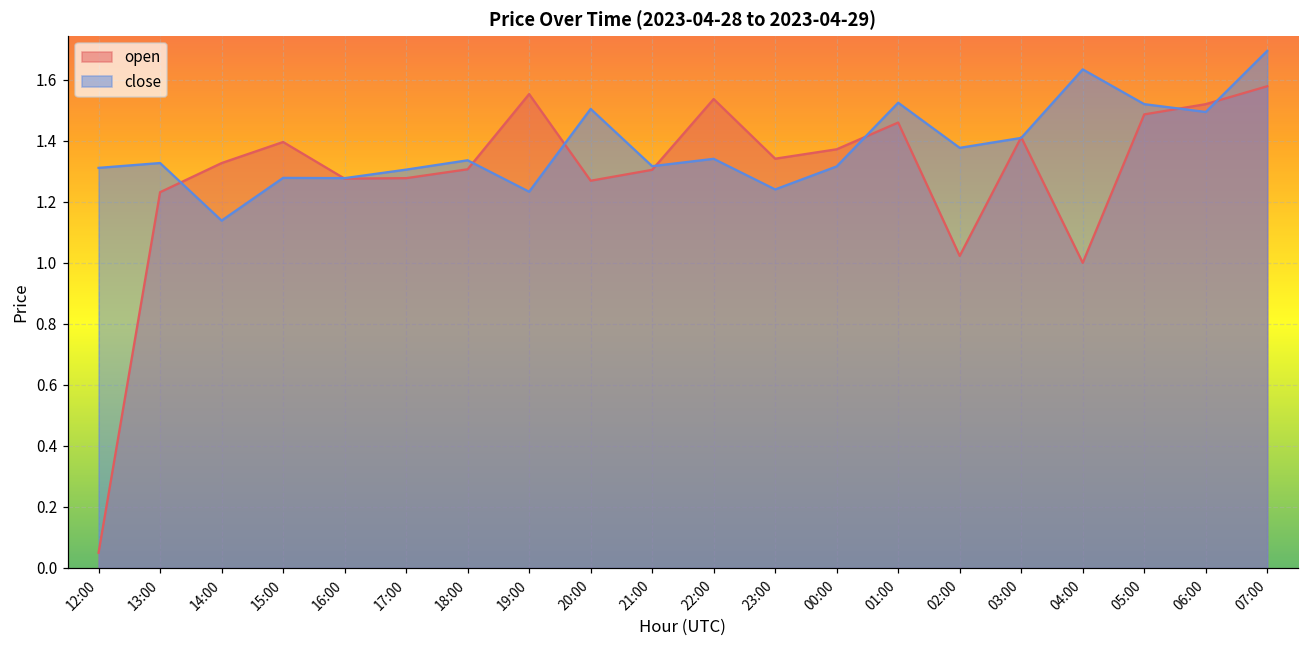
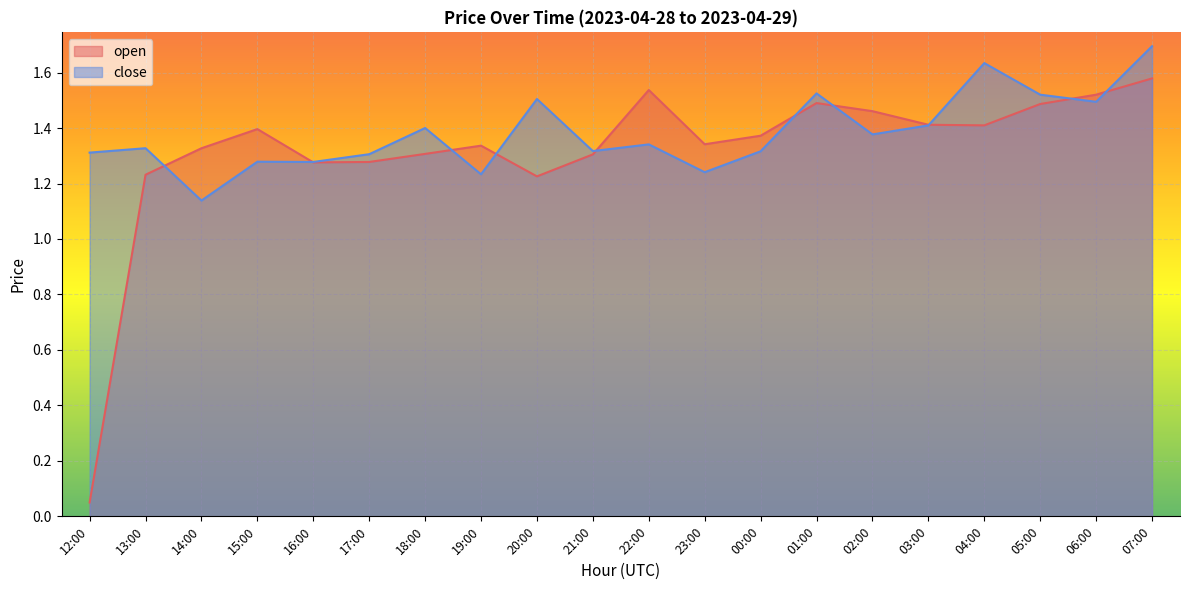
  {
    "open": {
      "12:00": 0.05,
      "13:00": 1.23,
      "14:00": 1.33,
      "15:00": 1.40,
      "17:00": 1.28,
      "18:00": 1.31,
-     "19:00": 1.55,
-     "20:00": 1.27,
+     "19:00": 1.34,
+     "20:00": 1.23,
      "21:00": 1.31,
      "22:00": 1.54,
      "23:00": 1.34,
      "00:00": 1.37,
-     "01:00": 1.46,
-     "02:00": 1.02,
-     "04:00": 1.00,
+     "01:00": 1.49,
+     "02:00": 1.46,
+     "04:00": 1.41,
      "05:00": 1.49,
      "06:00": 1.52,
      "07:00": 1.58
    },
    "close": {
      "12:00": 1.31,
      "13:00": 1.33,
      "14:00": 1.14,
      "15:00": 1.28,
      "17:00": 1.31,
-     "18:00": 1.34,
+     "18:00": 1.40,
      "19:00": 1.23,
      "20:00": 1.50,
      "21:00": 1.32,
      "22:00": 1.34,
      "23:00": 1.24,
      "00:00": 1.32,
      "01:00": 1.52,
      "02:00": 1.38,
      "04:00": 1.63,
      "05:00": 1.52,
      "06:00": 1.49,
      "07:00": 1.69
    }
  }
